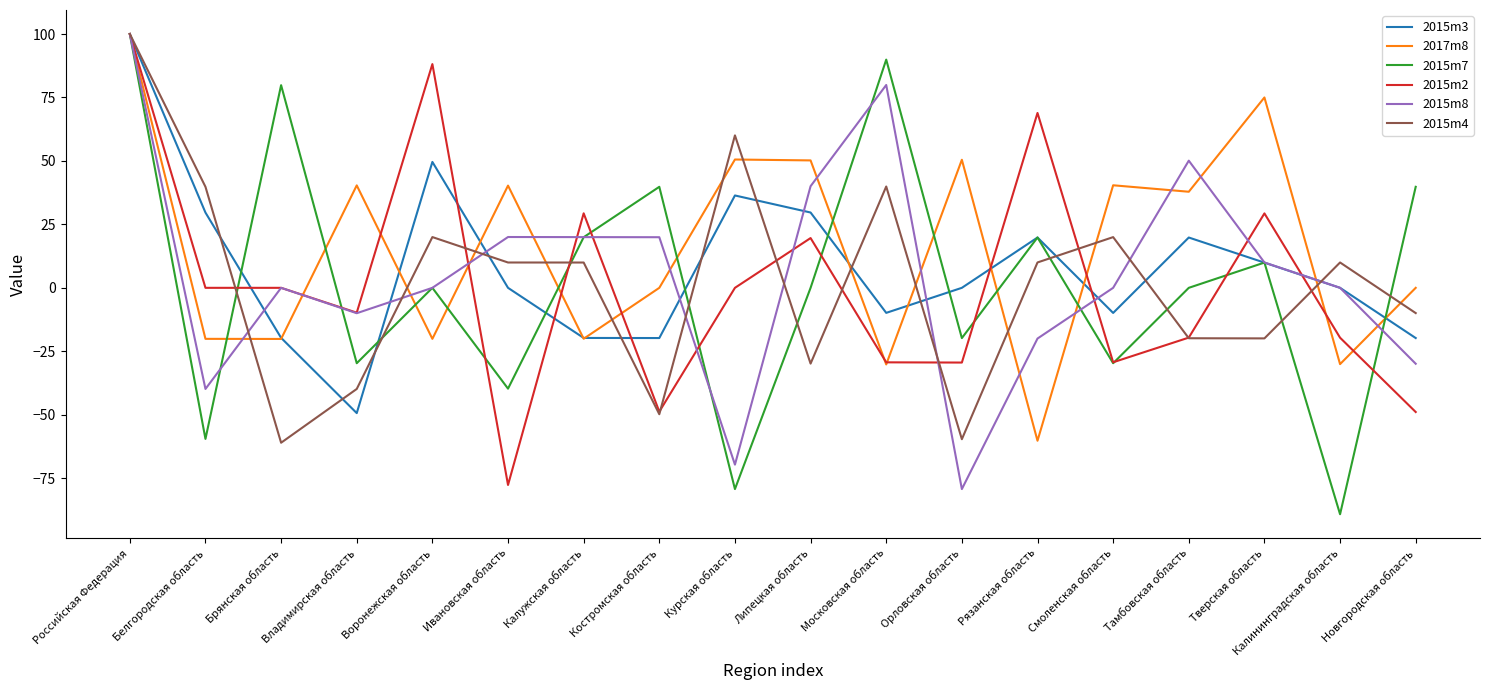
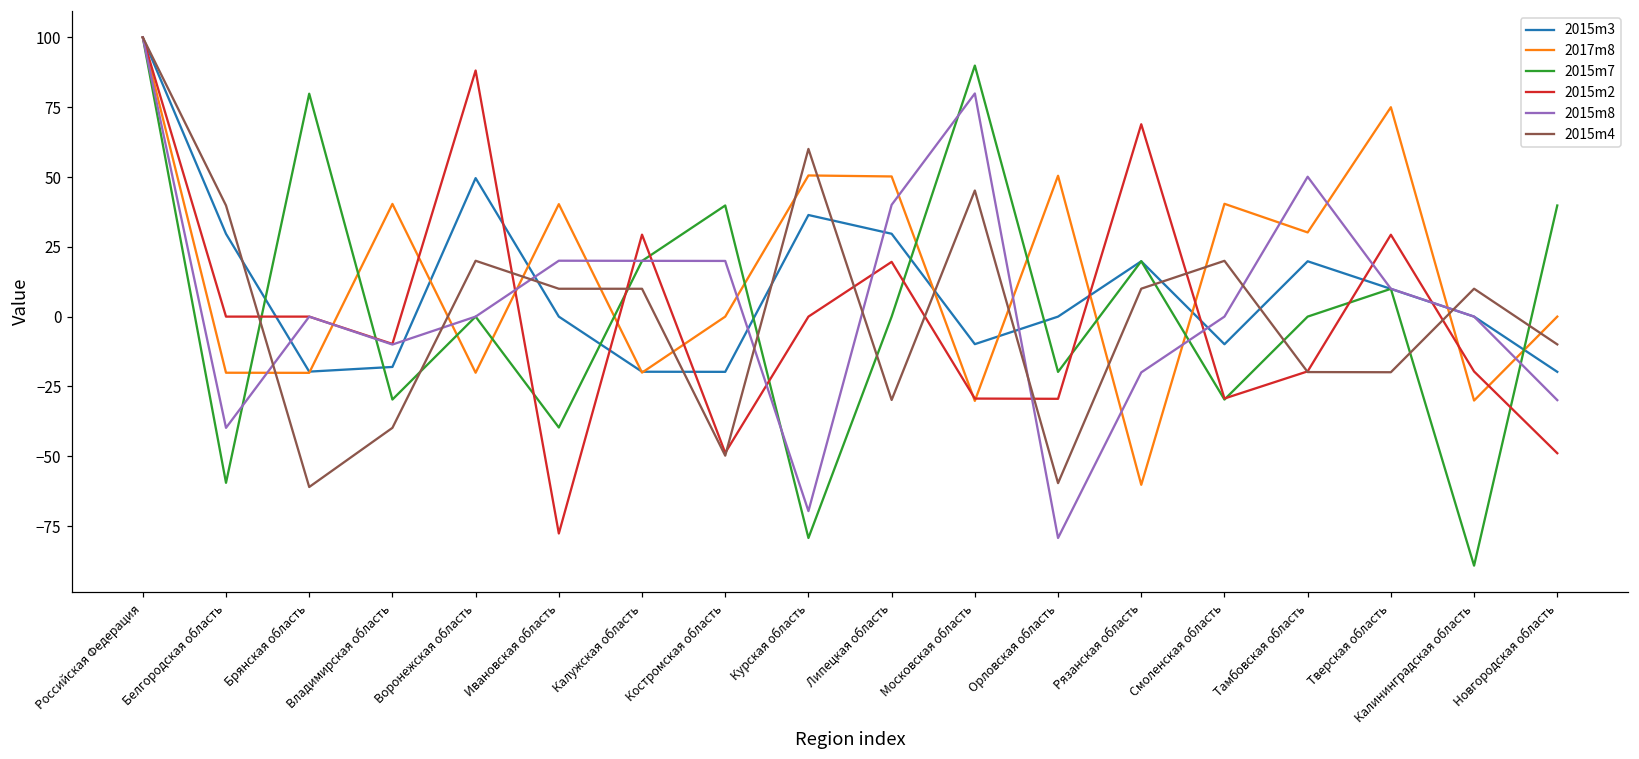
  {
    "2015m3": {
      "Белгородская область": 30,
-     "Владимирская область": -49,
+     "Владимирская область": -18,
      "Воронежская область": 50,
      "Ивановская область": 0,
      "Костромская область": -20,
      "Курская область": 36,
      "Липецкая область": 30,
      "Московская область": -10,
      "Орловская область": 0,
      "Смоленская область": -10,
      "Тамбовская область": 20,
      "Новгородская область": -20
    },
    "2017m8": {
      "Белгородская область": -20,
      "Владимирская область": 40,
      "Воронежская область": -20,
      "Ивановская область": 40,
      "Костромская область": 0,
      "Курская область": 51,
      "Липецкая область": 50,
      "Орловская область": 50,
      "Рязанская область": -60,
      "Смоленская область": 40,
-     "Тамбовская область": 38,
+     "Тамбовская область": 30,
      "Тверская область": 75,
      "Калининградская область": -30,
      "Новгородская область": 0
    },
    "2015m7": {
      "Белгородская область": -60,
      "Брянская область": 80,
      "Владимирская область": -30,
      "Ивановская область": -40,
      "Костромская область": 40,
      "Курская область": -79,
      "Липецкая область": 0,
      "Московская область": 90,
      "Орловская область": -20,
      "Тамбовская область": 0,
      "Калининградская область": -89,
      "Новгородская область": 40
    },
    "2015m2": {
      "Белгородская область": 0,
      "Воронежская область": 88,
      "Ивановская область": -78,
      "Калужская область": 29,
      "Костромская область": -49,
      "Курская область": 0,
      "Липецкая область": 20,
      "Орловская область": -29,
      "Рязанская область": 69,
      "Тверская область": 29,
      "Калининградская область": -20,
      "Новгородская область": -49
    },
    "2015m8": {
      "Белгородская область": -40,
      "Ивановская область": 20,
      "Костромская область": 20,
      "Курская область": -70,
      "Липецкая область": 40,
      "Московская область": 80,
      "Орловская область": -79,
      "Рязанская область": -20,
      "Смоленская область": 0,
      "Тамбовская область": 50,
      "Новгородская область": -30
    },
    "2015m4": {
      "Белгородская область": 40,
      "Брянская область": -61,
      "Владимирская область": -40,
      "Воронежская область": 20,
      "Ивановская область": 10,
      "Калужская область": 10,
      "Костромская область": -50,
      "Курская область": 60,
      "Липецкая область": -30,
-     "Московская область": 40,
+     "Московская область": 45,
      "Орловская область": -60,
      "Рязанская область": 10,
      "Смоленская область": 20,
      "Тверская область": -20,
      "Калининградская область": 10,
      "Новгородская область": -10
    }
  }
